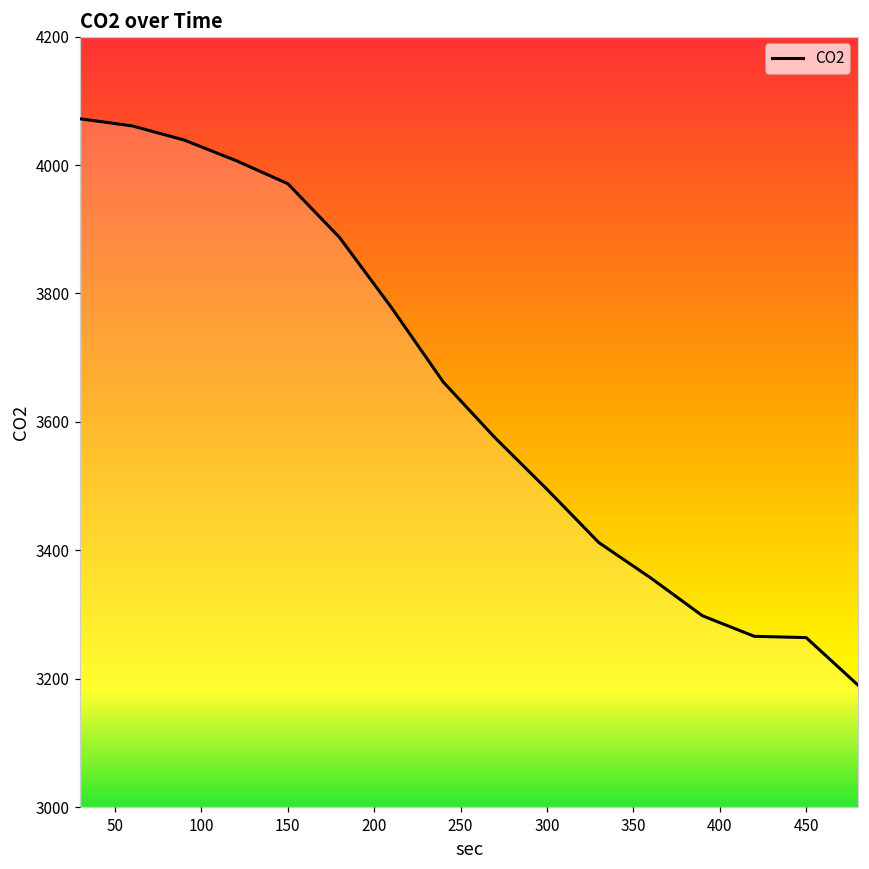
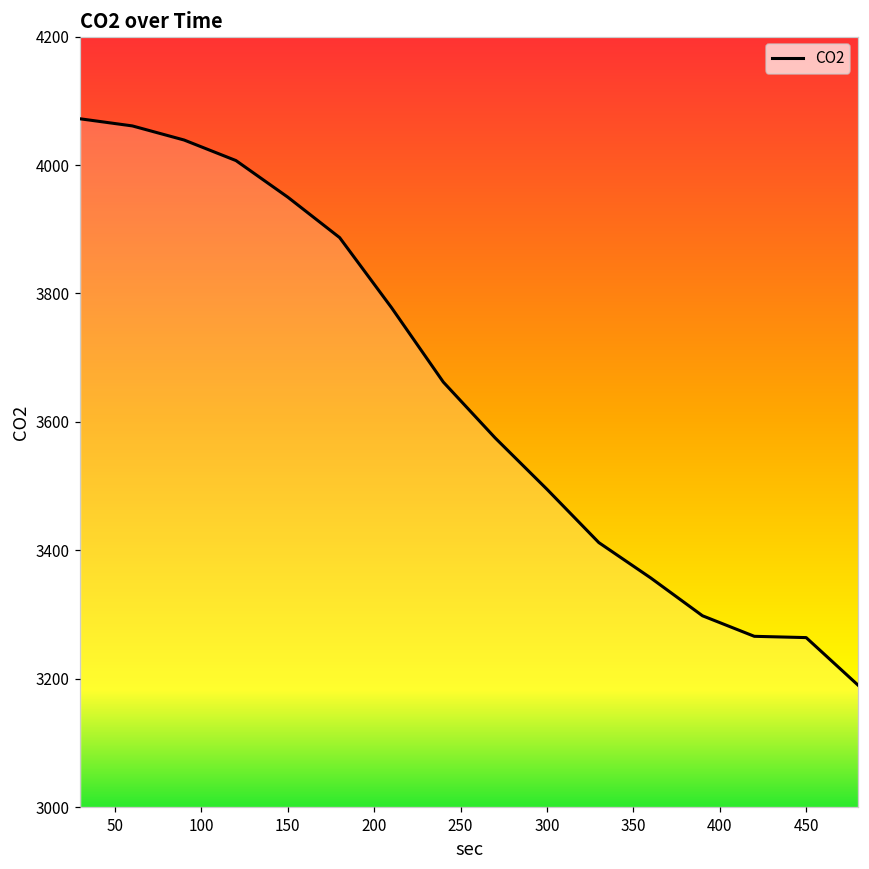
  {
-   "150": 3970,
+   "150": 3950,
    "300": 3500,
    "450": 3260
  }
